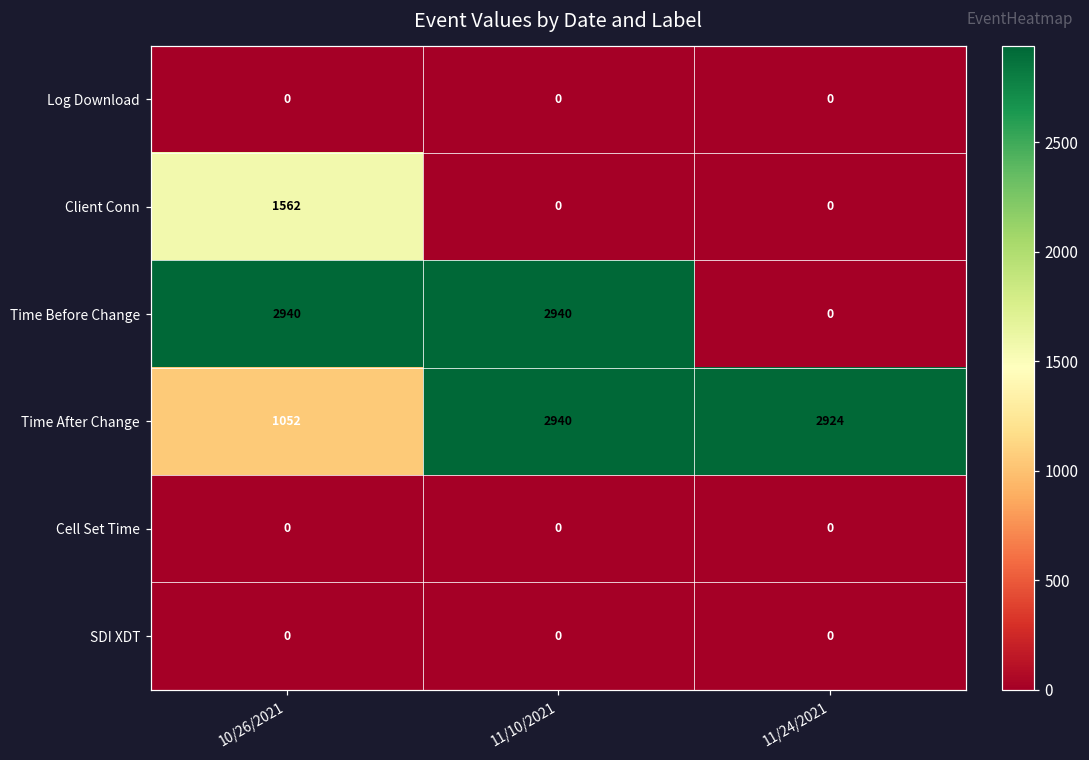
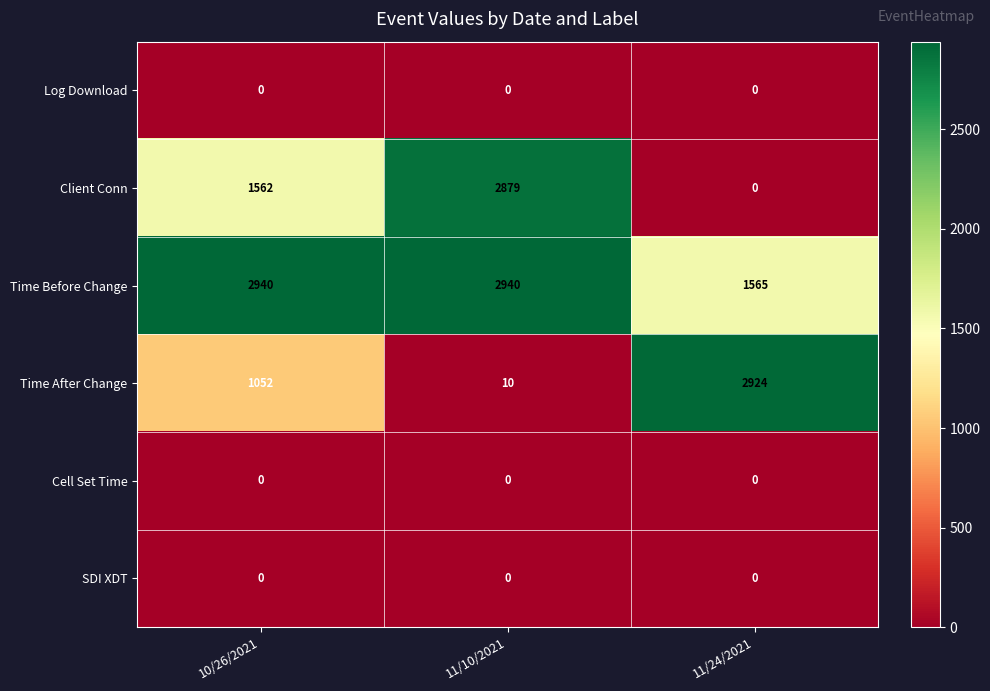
  {
    "Log Download": {
      "10/26/2021": 0,
      "11/10/2021": 0,
      "11/24/2021": 0
    },
    "Client Conn": {
      "10/26/2021": 1562,
-     "11/10/2021": 0,
+     "11/10/2021": 2879,
      "11/24/2021": 0
    },
    "Time Before Change": {
      "10/26/2021": 2940,
      "11/10/2021": 2940,
-     "11/24/2021": 0
+     "11/24/2021": 1565
    },
    "Time After Change": {
      "10/26/2021": 1052,
-     "11/10/2021": 2940,
+     "11/10/2021": 10,
      "11/24/2021": 2924
    },
    "Cell Set Time": {
      "10/26/2021": 0,
      "11/10/2021": 0,
      "11/24/2021": 0
    },
    "SDI XDT": {
      "10/26/2021": 0,
      "11/10/2021": 0,
      "11/24/2021": 0
    }
  }
